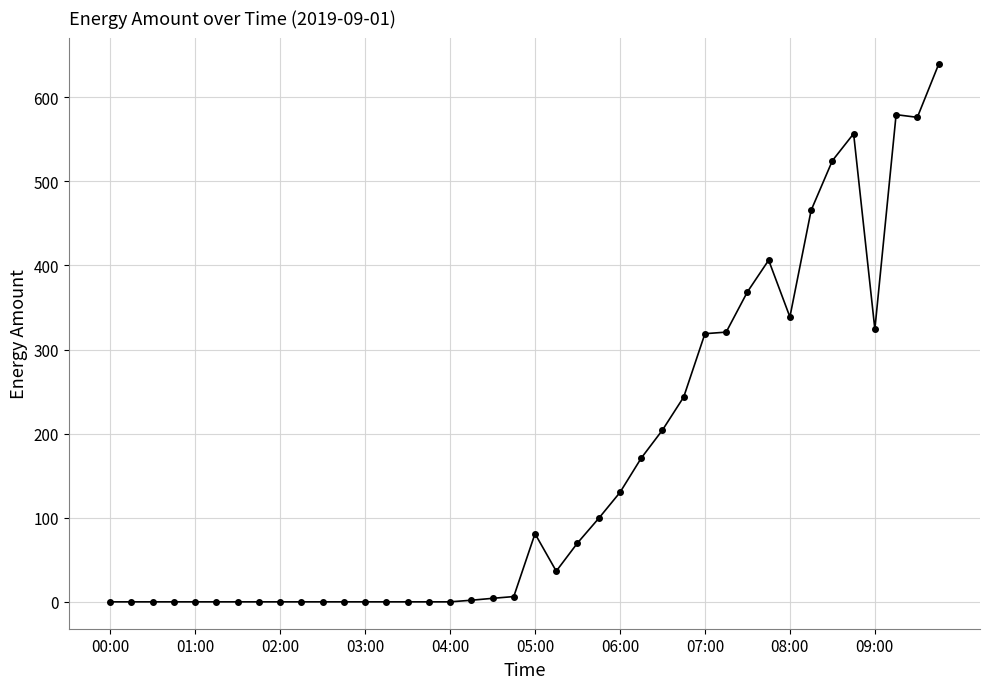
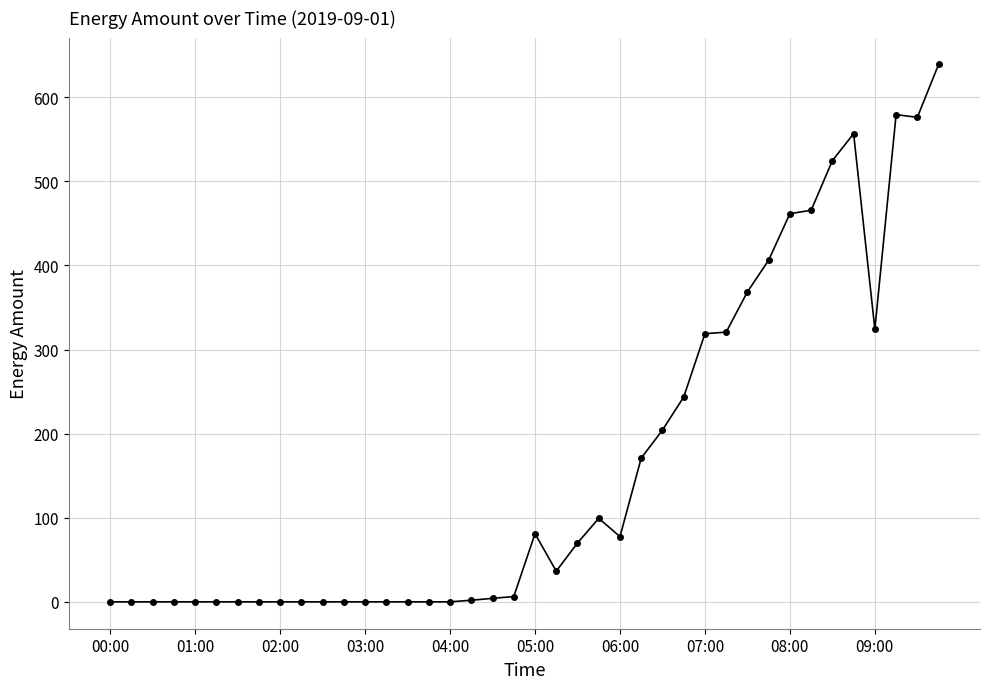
  {
    "00:00": 0,
    "01:00": 0,
    "02:00": 0,
    "03:00": 0,
    "04:00": 0,
    "05:00": 80,
-   "06:00": 130,
+   "06:00": 80,
    "07:00": 320,
-   "08:00": 340,
+   "08:00": 460,
    "09:00": 320
  }
